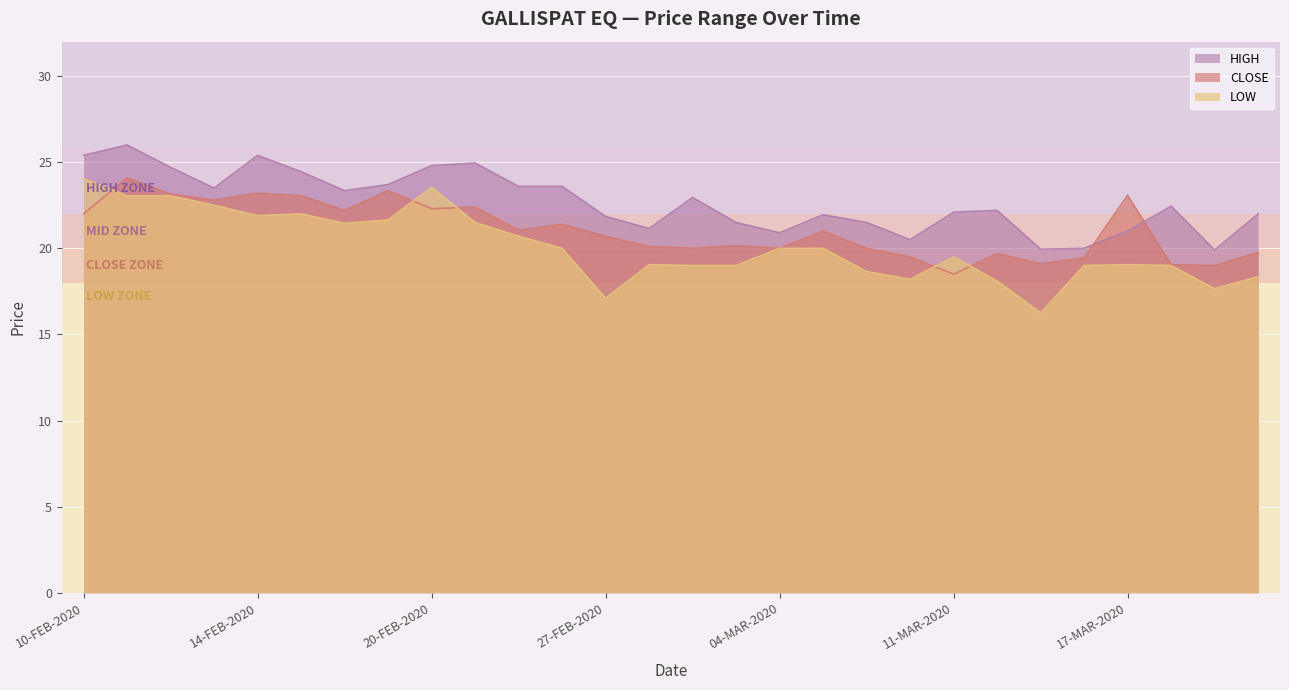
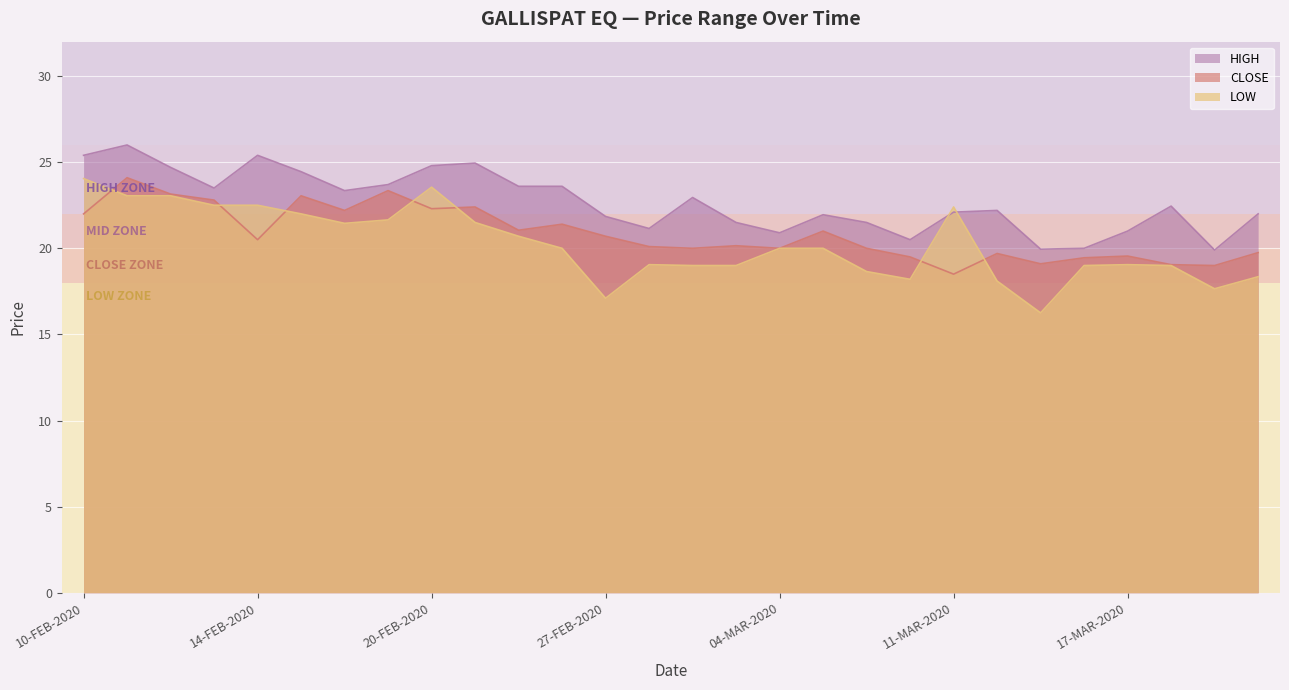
  {
    "HIGH": {
      "10-FEB-2020": 25.4,
      "14-FEB-2020": 25.4,
      "20-FEB-2020": 24.8,
      "27-FEB-2020": 21.9,
      "04-MAR-2020": 20.9,
      "11-MAR-2020": 22.1,
      "17-MAR-2020": 21.0
    },
    "CLOSE": {
      "10-FEB-2020": 22.0,
-     "14-FEB-2020": 23.2,
+     "14-FEB-2020": 20.5,
      "20-FEB-2020": 22.3,
      "27-FEB-2020": 20.7,
      "11-MAR-2020": 18.5,
-     "17-MAR-2020": 23.1
+     "17-MAR-2020": 19.6
    },
    "LOW": {
      "10-FEB-2020": 24.1,
-     "14-FEB-2020": 21.9,
+     "14-FEB-2020": 22.5,
      "20-FEB-2020": 23.6,
      "27-FEB-2020": 17.1,
-     "11-MAR-2020": 19.5,
+     "11-MAR-2020": 22.4,
      "17-MAR-2020": 19.1
    }
  }
